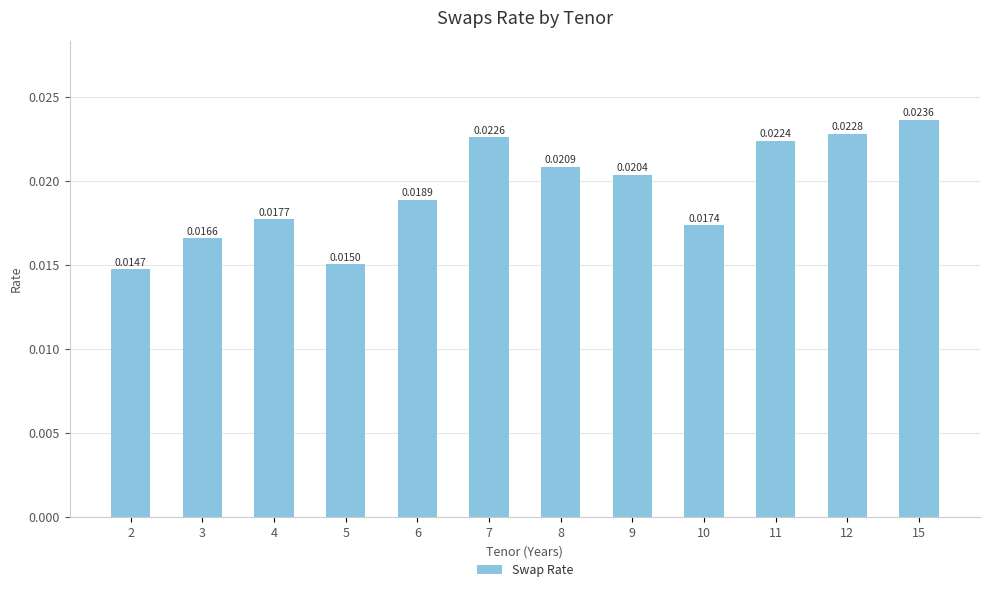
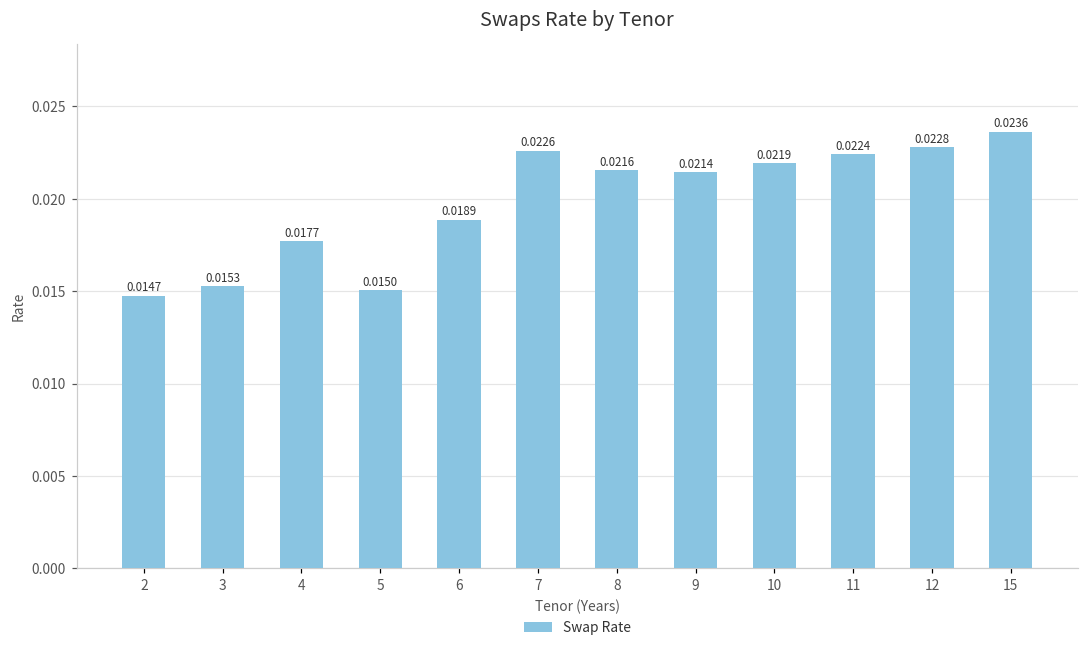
  {
    "2": 0.0147,
-   "3": 0.0166,
+   "3": 0.0153,
    "4": 0.0177,
    "5": 0.0150,
    "6": 0.0189,
    "7": 0.0226,
-   "8": 0.0209,
-   "9": 0.0204,
-   "10": 0.0174,
+   "8": 0.0216,
+   "9": 0.0214,
+   "10": 0.0219,
    "11": 0.0224,
    "12": 0.0228,
    "15": 0.0236
  }
